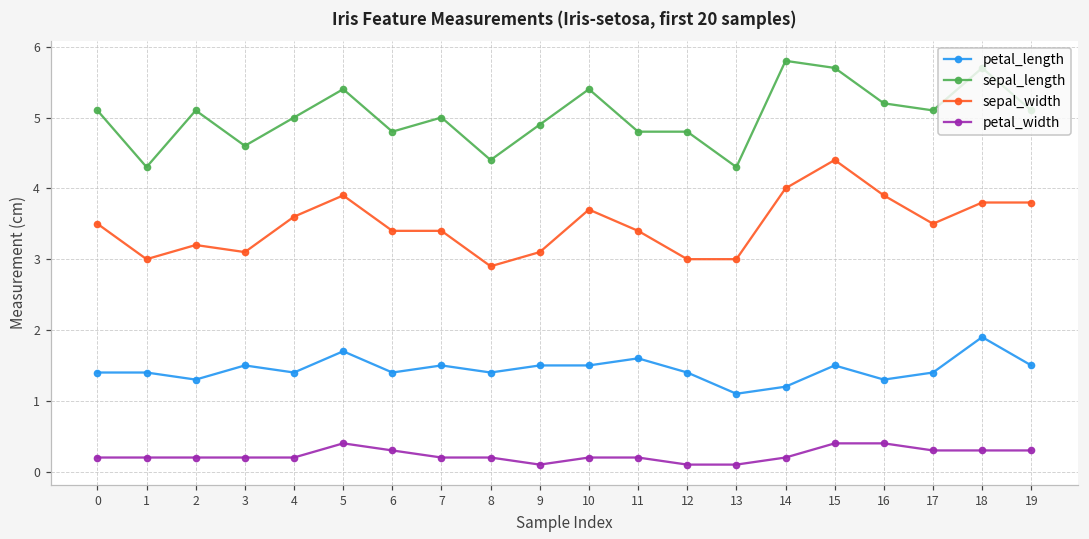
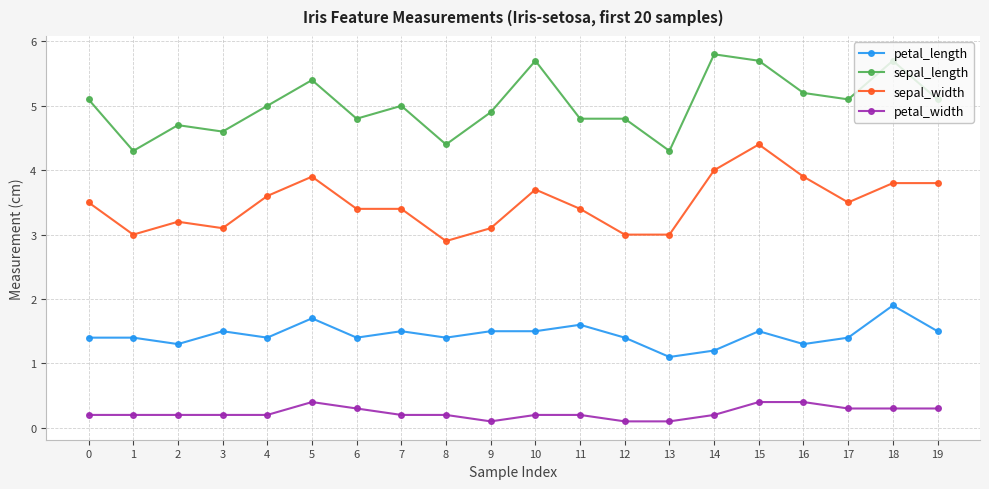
  {
    "petal_length": {
      "0": 1.4,
      "1": 1.4,
      "2": 1.3,
      "3": 1.5,
      "4": 1.4,
      "5": 1.7,
      "6": 1.4,
      "7": 1.5,
      "8": 1.4,
      "9": 1.5,
      "10": 1.5,
      "11": 1.6,
      "12": 1.4,
      "13": 1.1,
      "14": 1.2,
      "15": 1.5,
      "16": 1.3,
      "17": 1.4,
      "18": 1.9,
      "19": 1.5
    },
    "sepal_length": {
      "0": 5.1,
      "1": 4.3,
-     "2": 5.1,
+     "2": 4.7,
      "3": 4.6,
      "4": 5.0,
      "5": 5.4,
      "6": 4.8,
      "7": 5.0,
      "8": 4.4,
      "9": 4.9,
-     "10": 5.4,
+     "10": 5.7,
      "11": 4.8,
      "12": 4.8,
      "13": 4.3,
      "14": 5.8,
      "15": 5.7,
      "16": 5.2,
      "17": 5.1
    },
    "sepal_width": {
      "0": 3.5,
      "1": 3.0,
      "2": 3.2,
      "3": 3.1,
      "4": 3.6,
      "5": 3.9,
      "6": 3.4,
      "7": 3.4,
      "8": 2.9,
      "9": 3.1,
      "10": 3.7,
      "11": 3.4,
      "12": 3.0,
      "13": 3.0,
      "14": 4.0,
      "15": 4.4,
      "16": 3.9,
      "17": 3.5,
      "18": 3.8,
      "19": 3.8
    },
    "petal_width": {
      "0": 0.2,
      "1": 0.2,
      "2": 0.2,
      "3": 0.2,
      "4": 0.2,
      "5": 0.4,
      "6": 0.3,
      "7": 0.2,
      "8": 0.2,
      "9": 0.1,
      "10": 0.2,
      "11": 0.2,
      "12": 0.1,
      "13": 0.1,
      "14": 0.2,
      "15": 0.4,
      "16": 0.4,
      "17": 0.3,
      "18": 0.3,
      "19": 0.3
    }
  }
